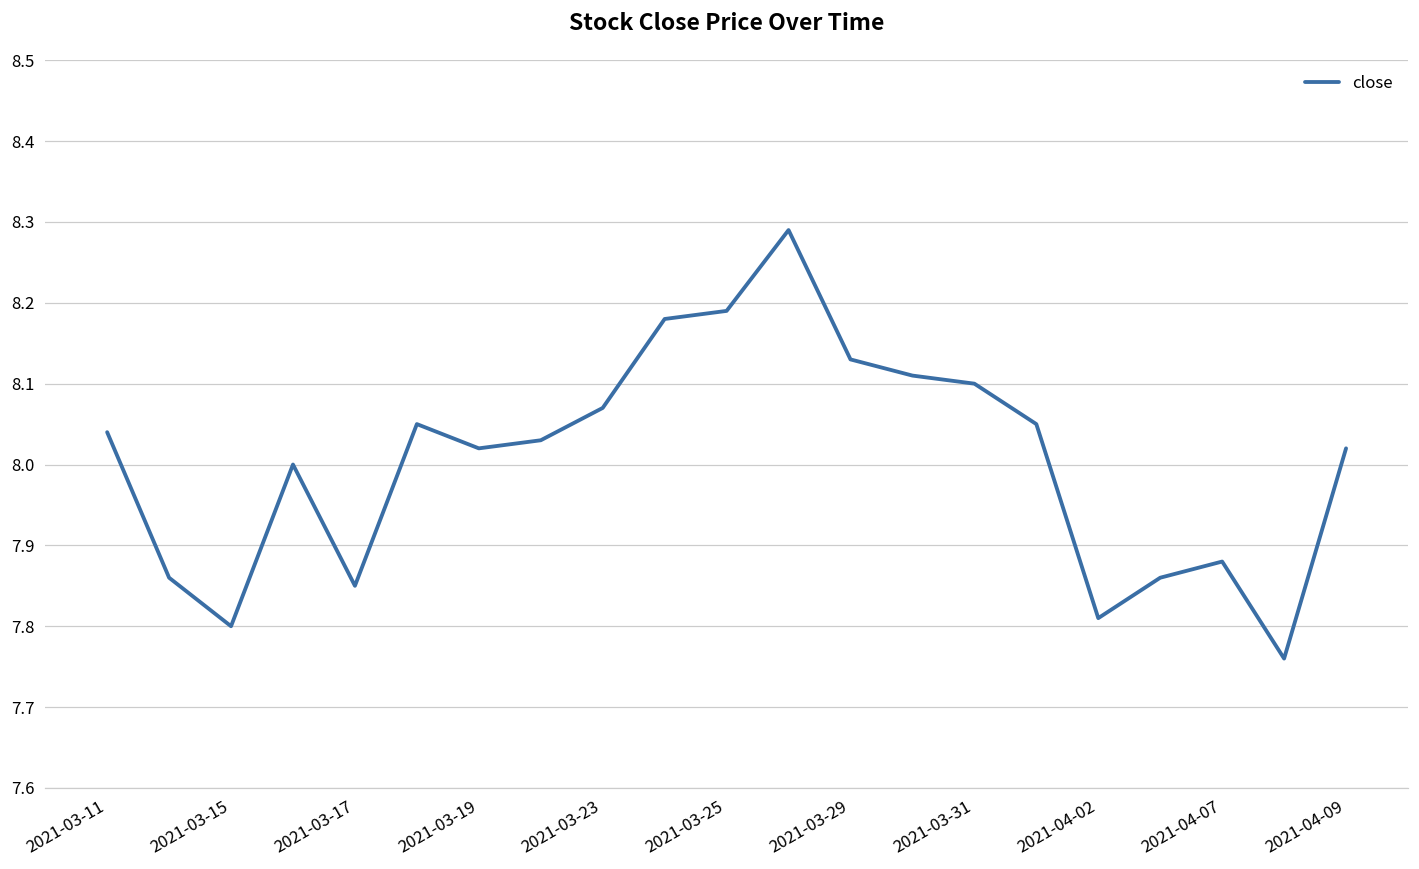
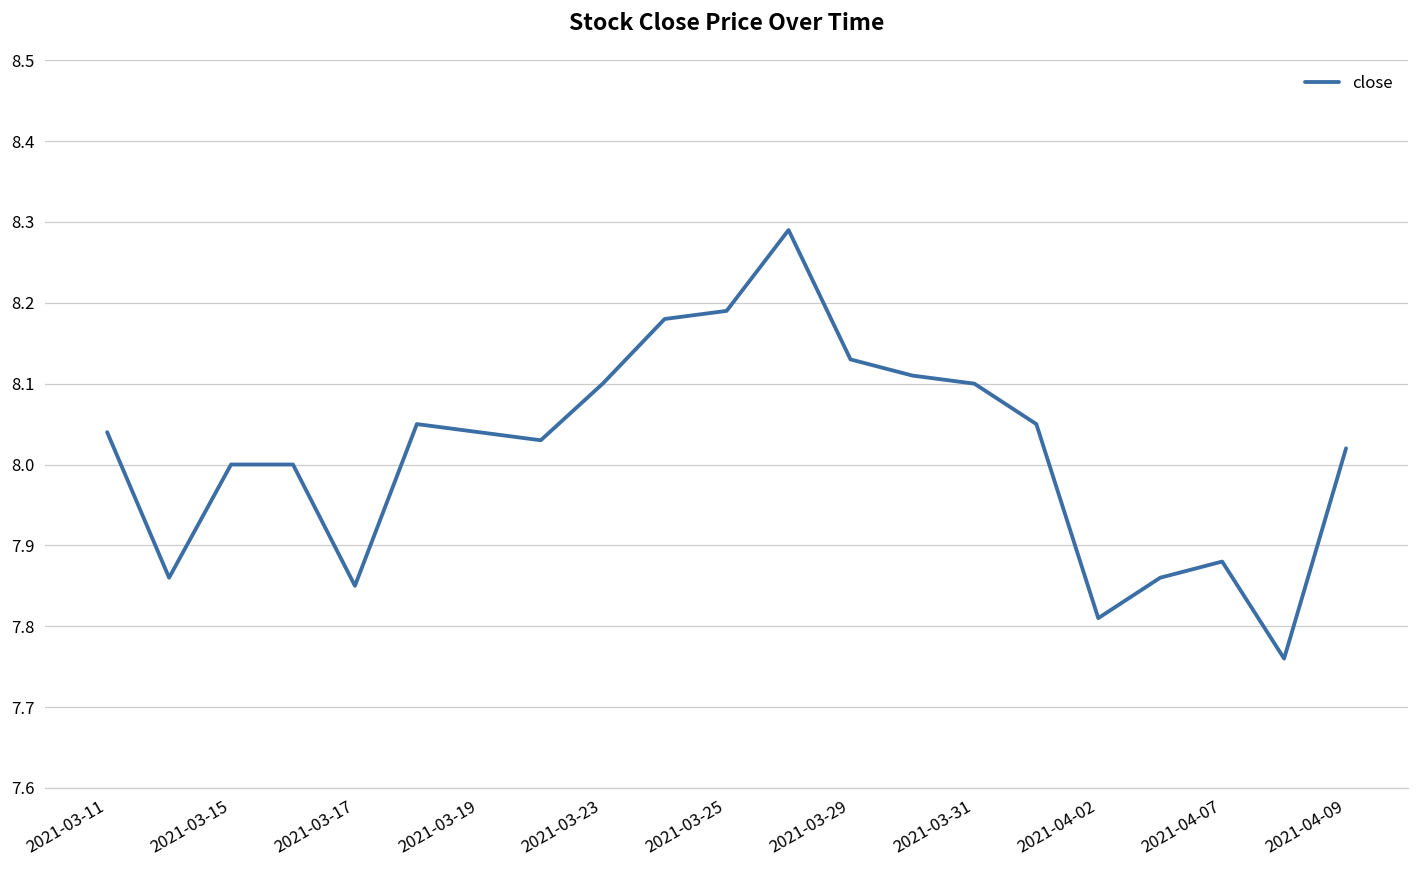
  {
    "2021-03-11": 8.04,
-   "2021-03-15": 7.8,
+   "2021-03-15": 8.0,
    "2021-03-17": 7.85,
-   "2021-03-19": 8.02,
-   "2021-03-23": 8.07,
+   "2021-03-19": 8.04,
+   "2021-03-23": 8.10,
    "2021-03-25": 8.19,
    "2021-03-29": 8.13,
    "2021-03-31": 8.10,
    "2021-04-02": 7.81,
    "2021-04-07": 7.88,
    "2021-04-09": 8.02
  }
